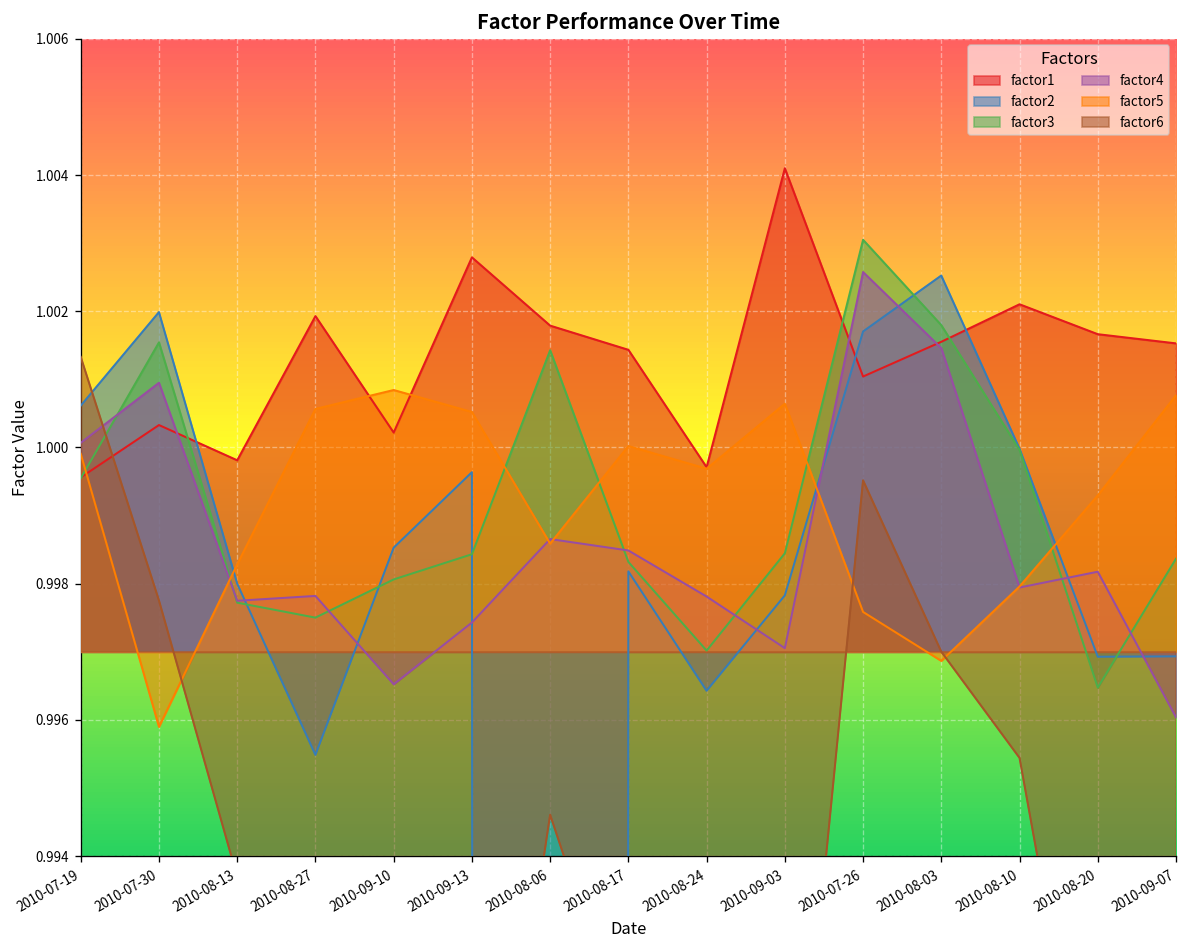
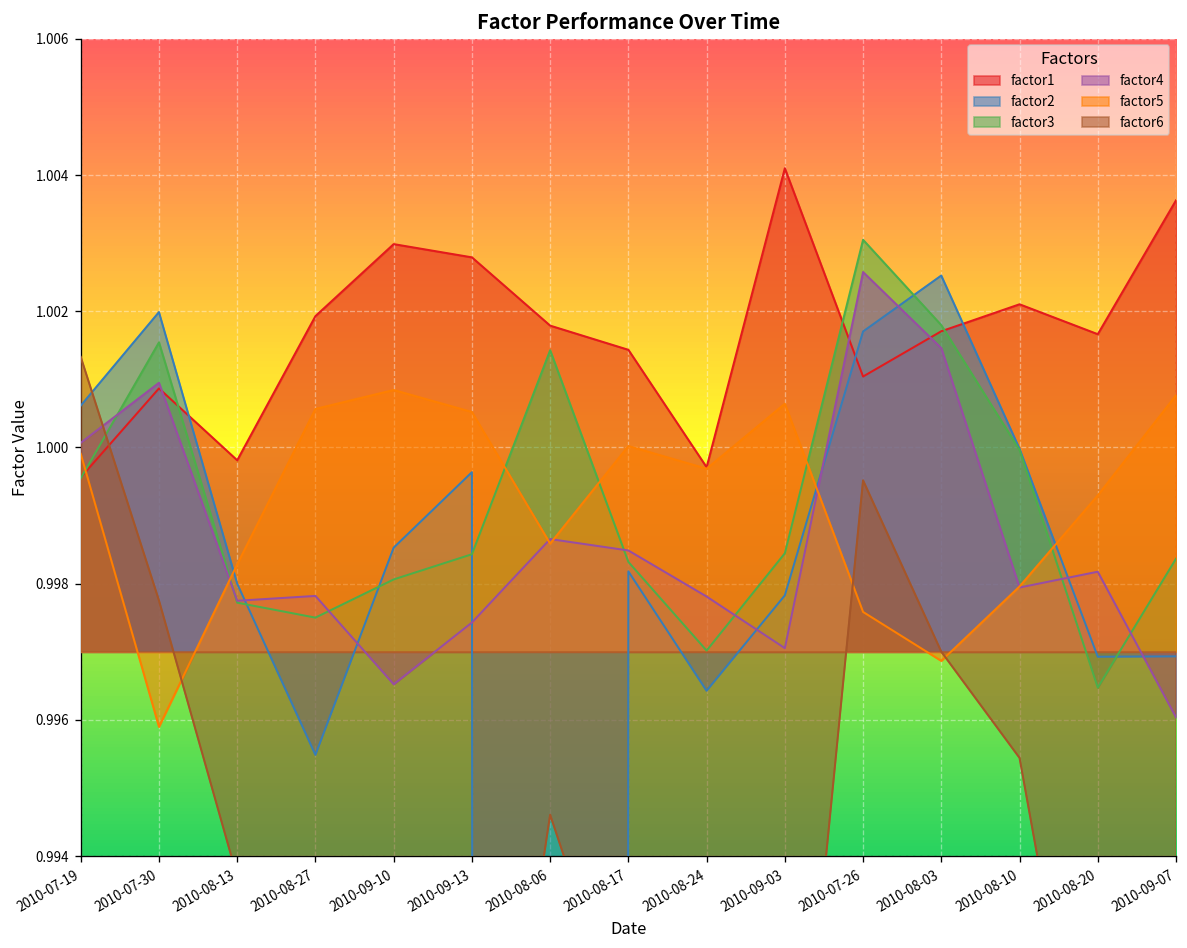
  {
    "factor1": {
-     "2010-07-30": 1.0003,
+     "2010-07-30": 1.0009,
      "2010-08-13": 0.9998,
      "2010-08-27": 1.0019,
-     "2010-09-10": 1.0002,
+     "2010-09-10": 1.0030,
      "2010-09-13": 1.0028,
      "2010-08-06": 1.0018,
      "2010-08-17": 1.0014,
      "2010-09-03": 1.0041,
      "2010-07-26": 1.0010,
-     "2010-08-03": 1.0016,
+     "2010-08-03": 1.0017,
      "2010-08-10": 1.0021,
      "2010-08-20": 1.0017,
-     "2010-09-07": 1.0015
+     "2010-09-07": 1.0036
    }
  }
